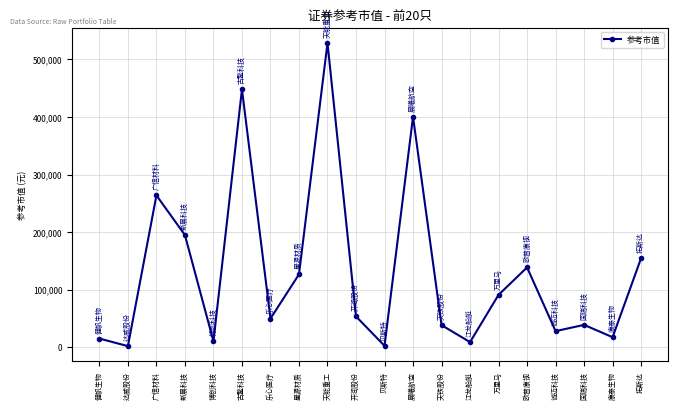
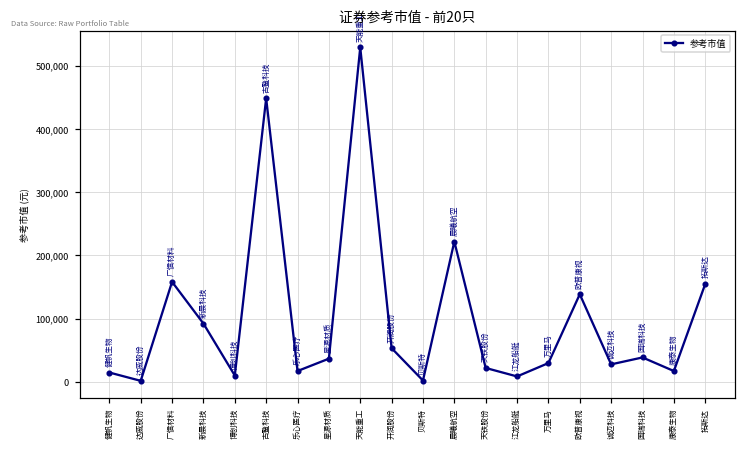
  {
    "健帆生物": "10,000",
    "达威股份": "0",
-   "广信材料": "260,000",
-   "新晨科技": "190,000",
+   "广信材料": "160,000",
+   "新晨科技": "90,000",
    "博创科技": "10,000",
    "古鳌科技": "450,000",
-   "乐心医疗": "50,000",
-   "星源材质": "130,000",
+   "乐心医疗": "20,000",
+   "星源材质": "40,000",
    "天能重工": "530,000",
    "开润股份": "50,000",
    "贝斯特": "0",
-   "晨曦航空": "400,000",
-   "天铁股份": "40,000",
+   "晨曦航空": "220,000",
+   "天铁股份": "20,000",
    "江龙船艇": "10,000",
-   "万里马": "90,000",
+   "万里马": "30,000",
    "欧普康视": "140,000",
    "诚迈科技": "30,000",
    "国瑞科技": "40,000",
    "康泰生物": "20,000",
    "拓斯达": "150,000"
  }
